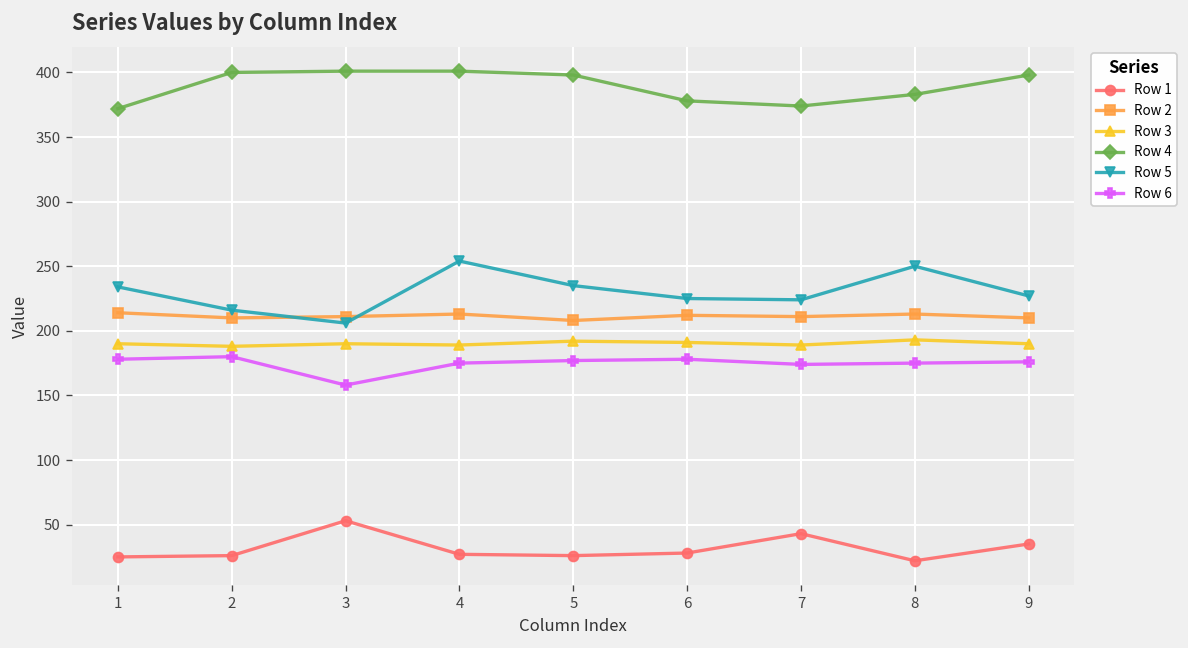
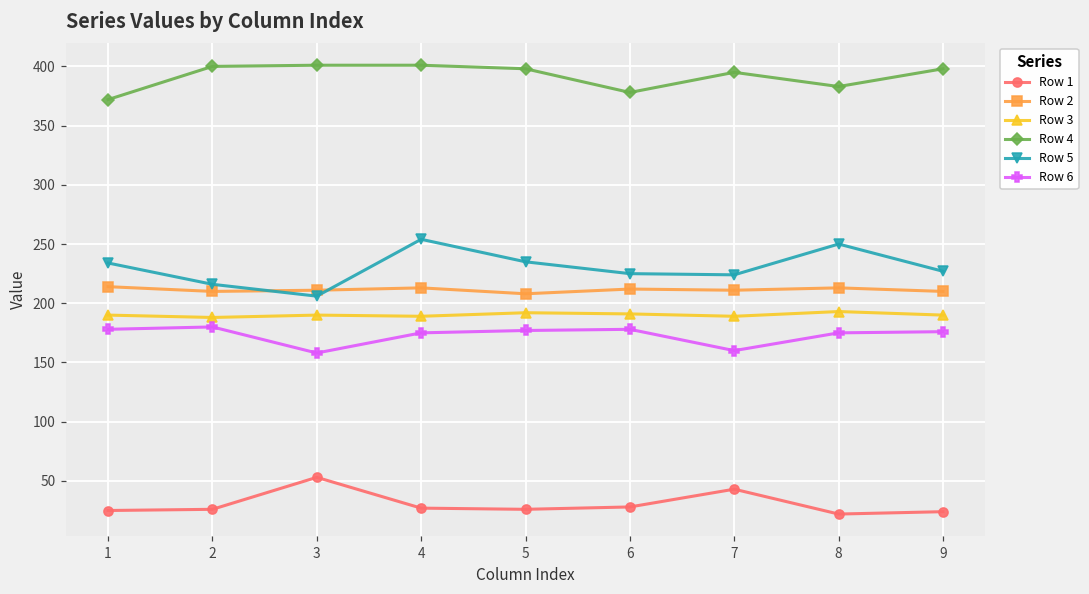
  {
    "Row 1": {
      "1": 25,
      "2": 26,
      "3": 53,
      "4": 27,
      "5": 26,
      "6": 28,
      "7": 43,
      "8": 22,
-     "9": 35
+     "9": 24
    },
    "Row 4": {
      "1": 372,
      "2": 400,
      "3": 401,
      "4": 401,
      "5": 398,
      "6": 378,
-     "7": 374,
+     "7": 395,
      "8": 383,
      "9": 398
    },
    "Row 5": {
      "1": 234,
      "2": 216,
      "3": 206,
      "4": 254,
      "5": 235,
      "6": 225,
      "7": 224,
      "8": 250,
      "9": 227
    },
    "Row 6": {
      "1": 178,
      "2": 180,
      "3": 158,
      "4": 175,
      "5": 177,
      "6": 178,
-     "7": 174,
+     "7": 160,
      "8": 175,
      "9": 176
    }
  }
